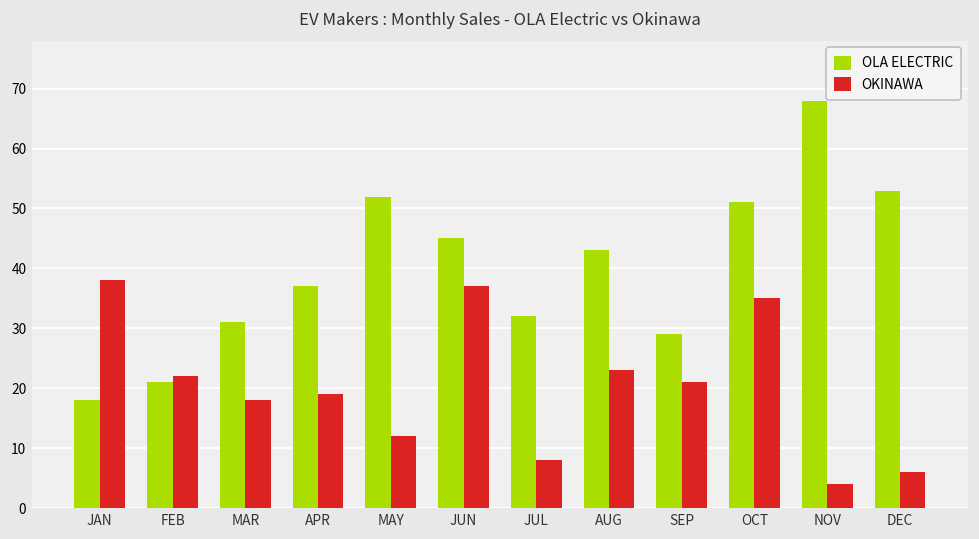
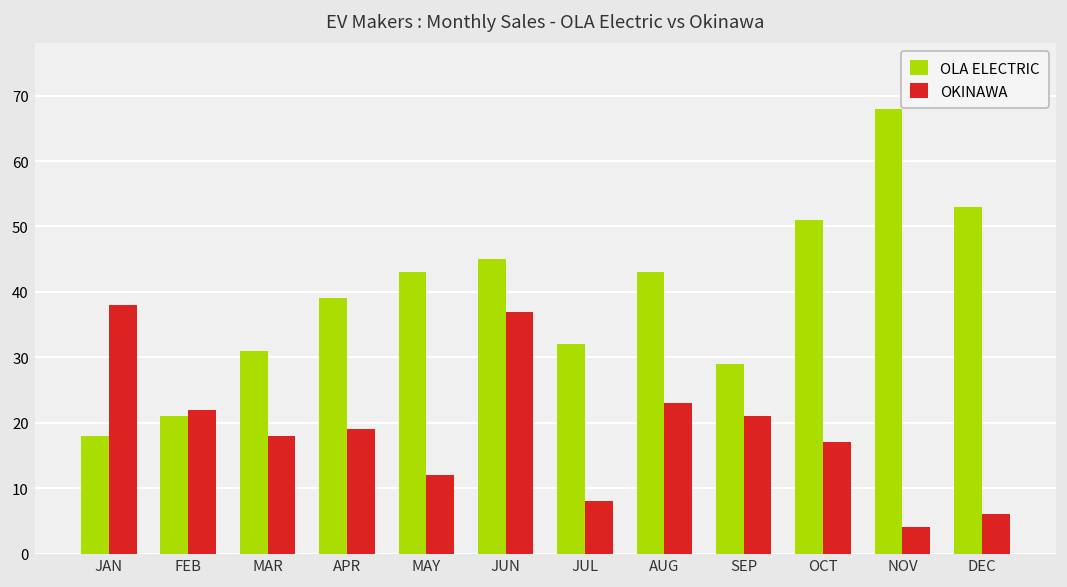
  {
    "OLA ELECTRIC": {
      "JAN": 18,
      "FEB": 21,
      "MAR": 31,
-     "APR": 37,
-     "MAY": 52,
+     "APR": 39,
+     "MAY": 43,
      "JUN": 45,
      "JUL": 32,
      "AUG": 43,
      "SEP": 29,
      "OCT": 51,
      "NOV": 68,
      "DEC": 53
    },
    "OKINAWA": {
      "JAN": 38,
      "FEB": 22,
      "MAR": 18,
      "APR": 19,
      "MAY": 12,
      "JUN": 37,
      "JUL": 8,
      "AUG": 23,
      "SEP": 21,
-     "OCT": 35,
+     "OCT": 17,
      "NOV": 4,
      "DEC": 6
    }
  }
